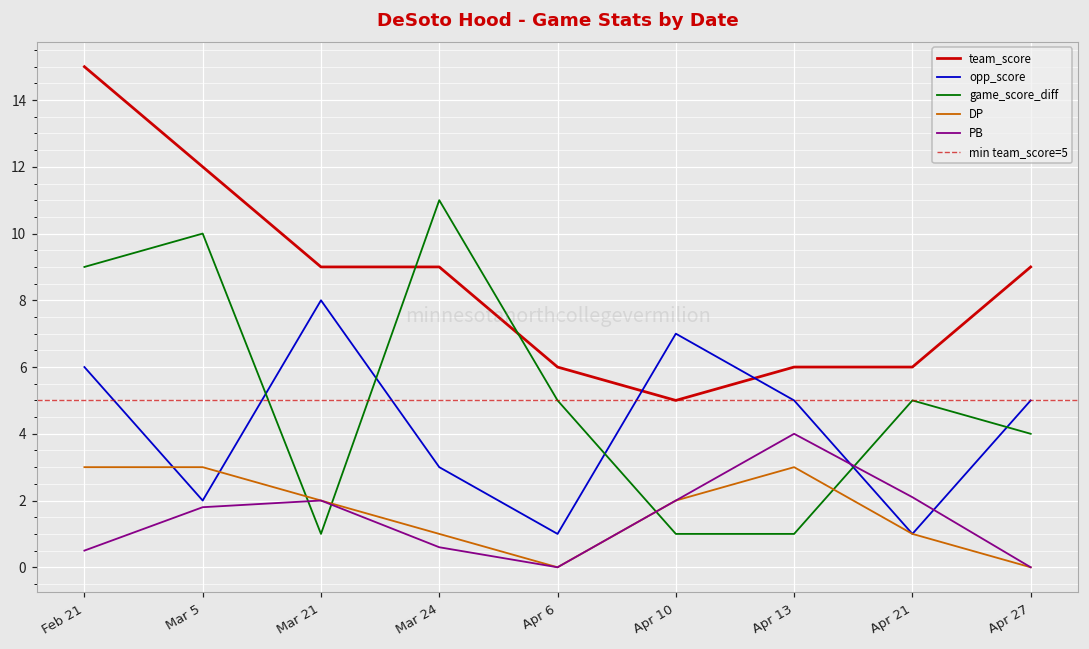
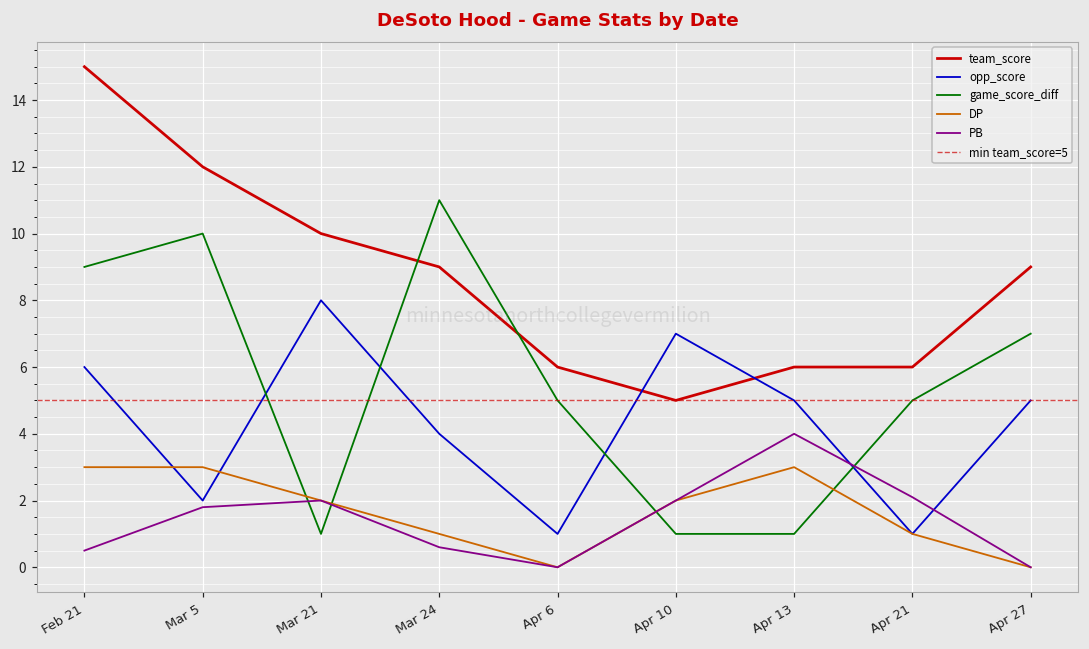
  {
    "team_score": {
      "Feb 21": 15,
      "Mar 5": 12,
-     "Mar 21": 9,
+     "Mar 21": 10,
      "Mar 24": 9,
      "Apr 6": 6,
      "Apr 10": 5,
      "Apr 13": 6,
      "Apr 21": 6,
      "Apr 27": 9
    },
    "opp_score": {
      "Feb 21": 6,
      "Mar 5": 2,
      "Mar 21": 8,
-     "Mar 24": 3,
+     "Mar 24": 4,
      "Apr 6": 1,
      "Apr 10": 7,
      "Apr 13": 5,
      "Apr 27": 5
    },
    "game_score_diff": {
      "Feb 21": 9,
      "Mar 5": 10,
      "Mar 21": 1,
      "Mar 24": 11,
      "Apr 6": 5,
      "Apr 10": 1,
      "Apr 13": 1,
      "Apr 21": 5,
-     "Apr 27": 4
+     "Apr 27": 7
    },
    "DP": {
      "Feb 21": 3,
      "Mar 5": 3,
      "Mar 24": 1,
      "Apr 13": 3
    },
    "PB": {
      "Feb 21": 0.5,
      "Mar 5": 1.8,
      "Mar 24": 0.6,
      "Apr 13": 4,
      "Apr 21": 2.1
    }
  }
